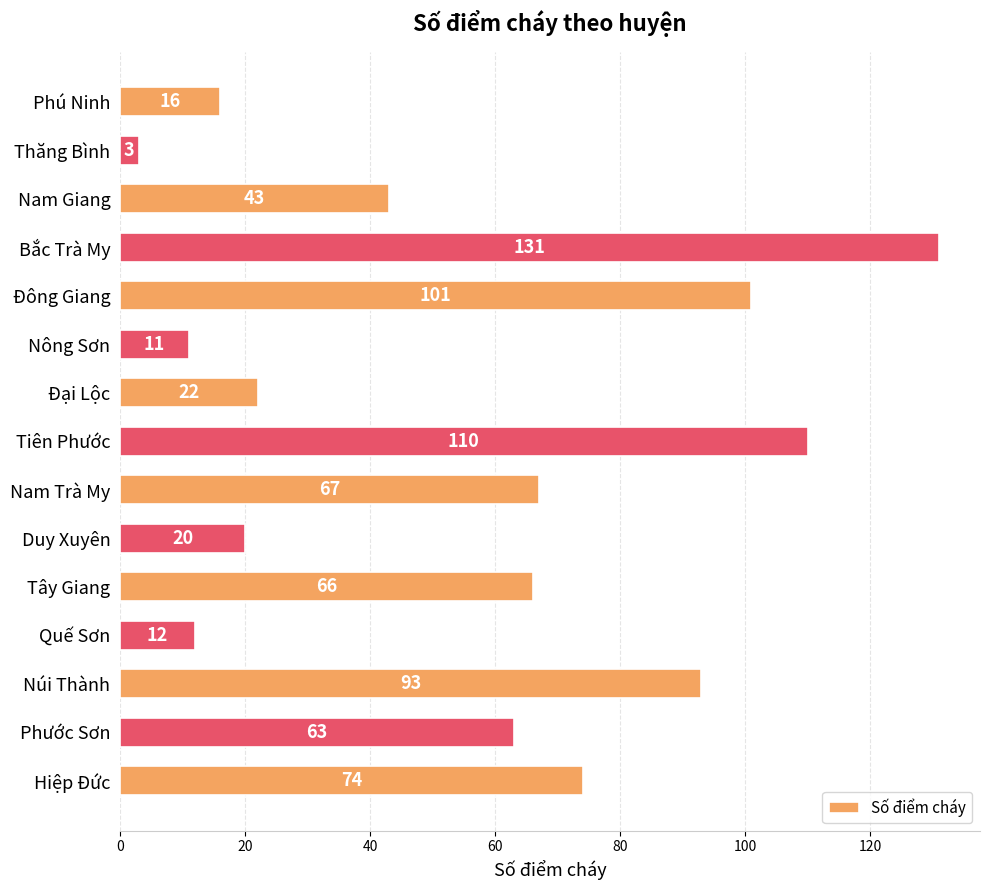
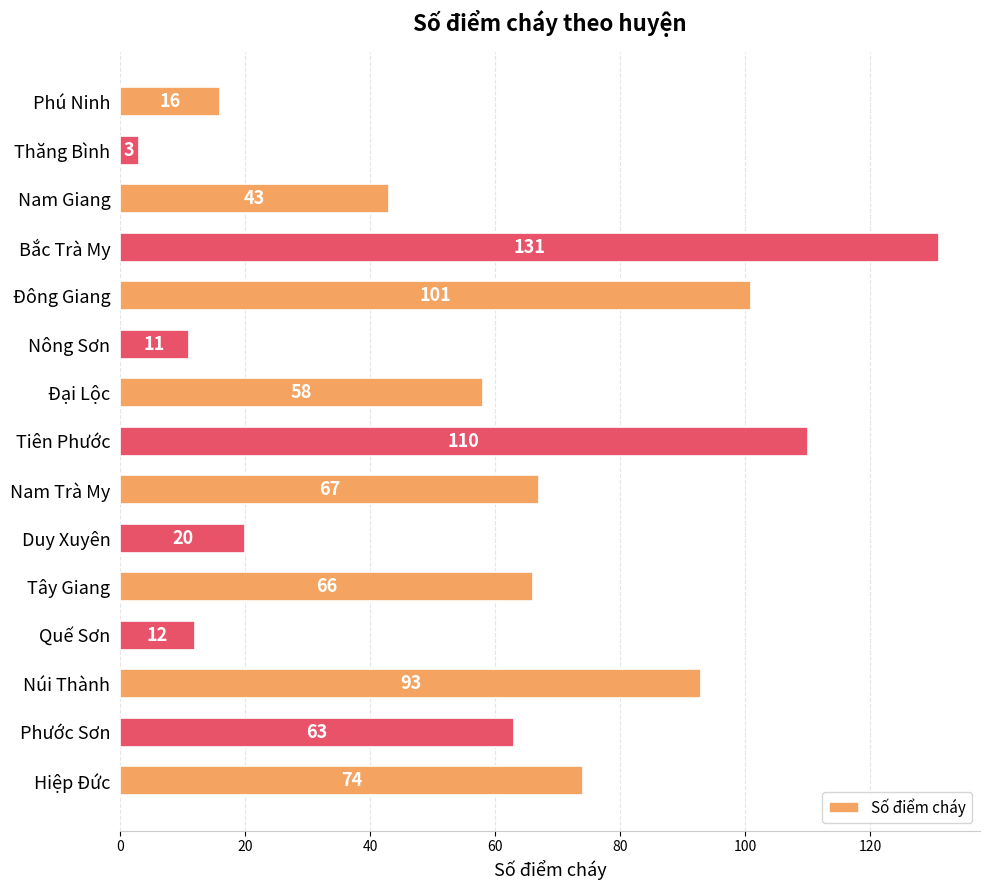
  {
    "Phú Ninh": 16,
    "Thăng Bình": 3,
    "Nam Giang": 43,
    "Bắc Trà My": 131,
    "Đông Giang": 101,
    "Nông Sơn": 11,
-   "Đại Lộc": 22,
+   "Đại Lộc": 58,
    "Tiên Phước": 110,
    "Nam Trà My": 67,
    "Duy Xuyên": 20,
    "Tây Giang": 66,
    "Quế Sơn": 12,
    "Núi Thành": 93,
    "Phước Sơn": 63,
    "Hiệp Đức": 74
  }
